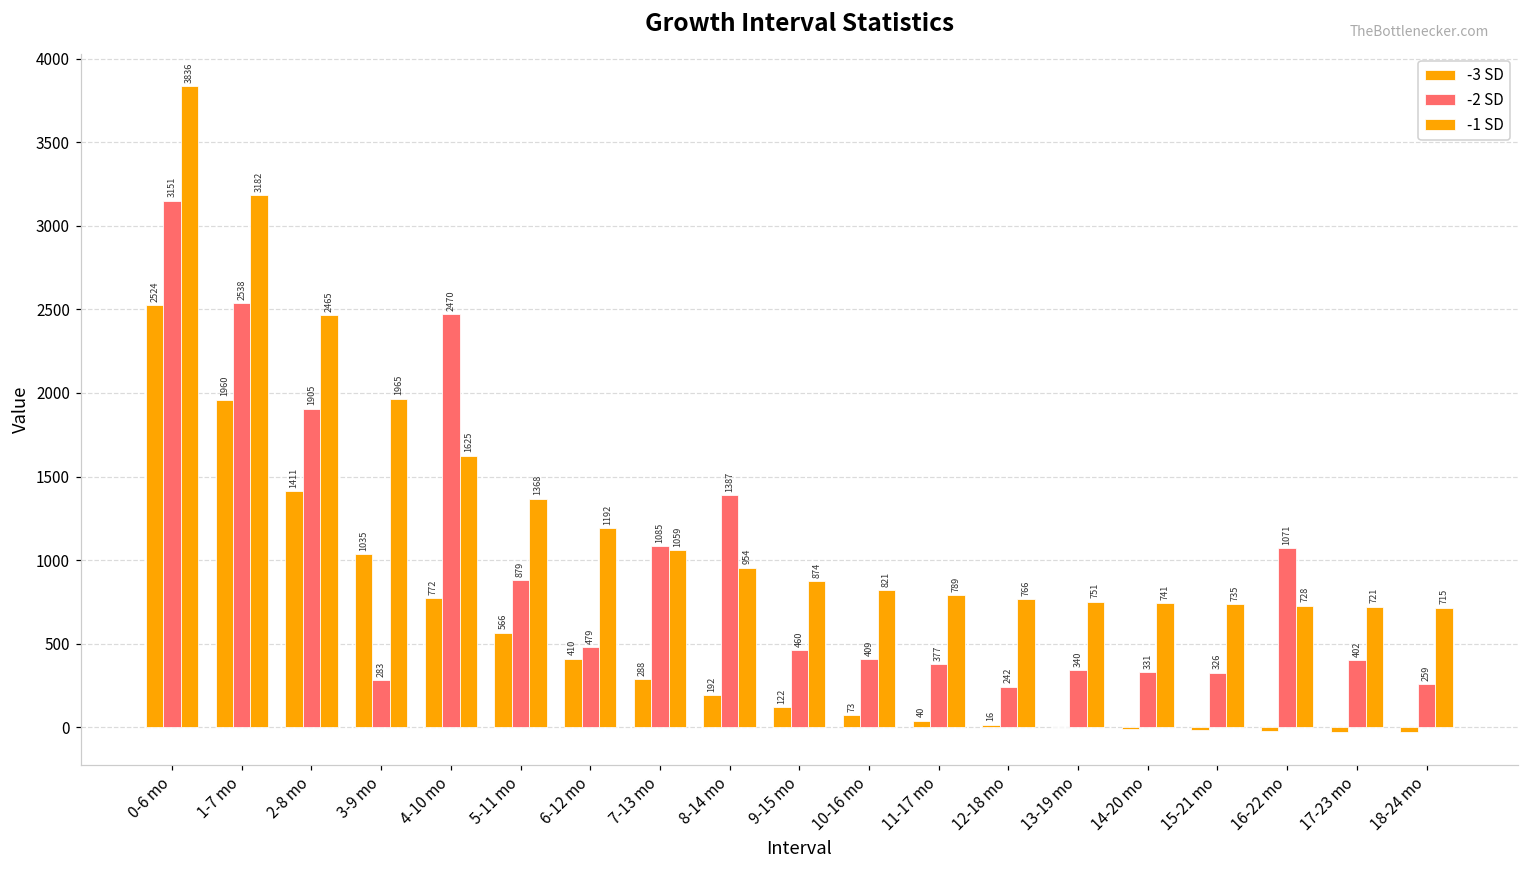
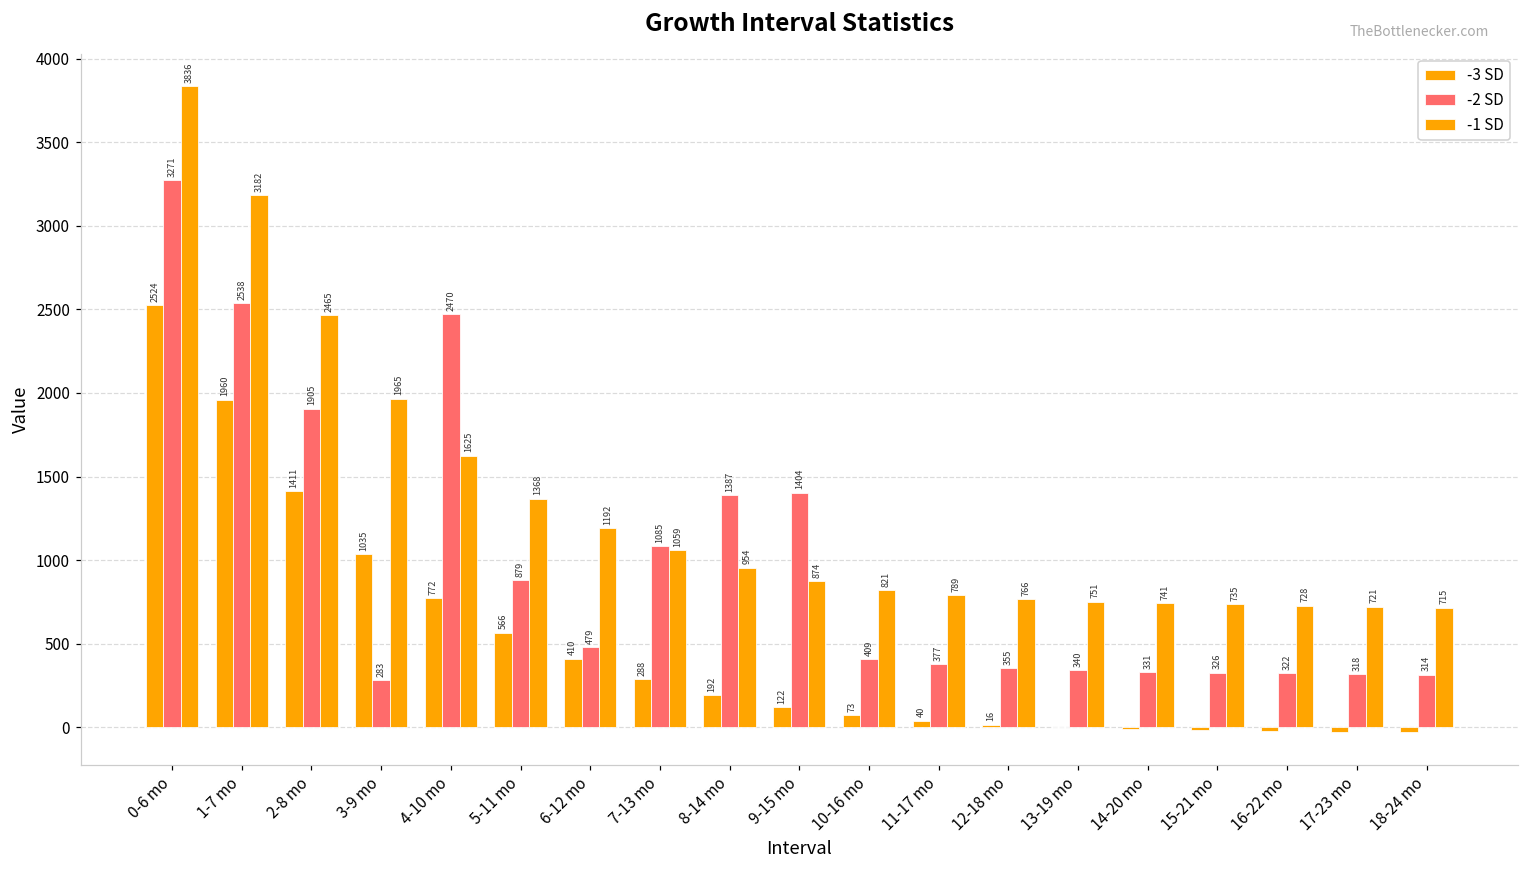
  {
    "-2 SD": {
-     "0-6 mo": 3151,
+     "0-6 mo": 3271,
      "1-7 mo": 2538,
      "2-8 mo": 1905,
      "3-9 mo": 283,
      "4-10 mo": 2470,
      "5-11 mo": 879,
      "6-12 mo": 479,
      "7-13 mo": 1085,
      "8-14 mo": 1387,
-     "9-15 mo": 460,
+     "9-15 mo": 1404,
      "10-16 mo": 409,
      "11-17 mo": 377,
-     "12-18 mo": 242,
+     "12-18 mo": 355,
      "13-19 mo": 340,
      "14-20 mo": 331,
      "15-21 mo": 326,
-     "16-22 mo": 1071,
-     "17-23 mo": 402,
-     "18-24 mo": 259
+     "16-22 mo": 322,
+     "17-23 mo": 318,
+     "18-24 mo": 314
    }
  }
